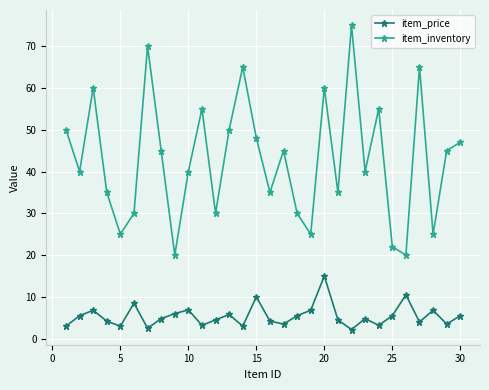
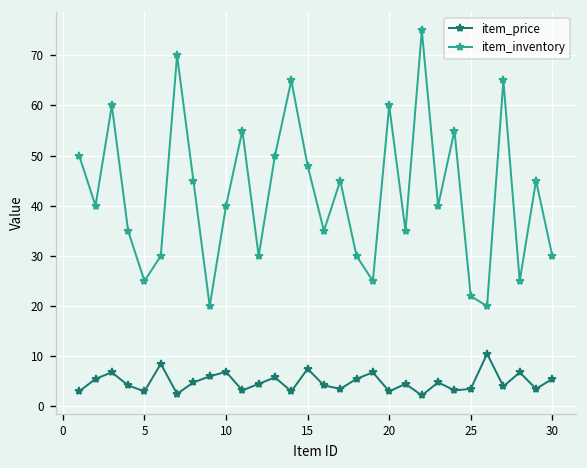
  {
    "item_price": {
      "5": 3,
      "10": 7,
-     "15": 10,
-     "20": 15,
-     "25": 6,
+     "15": 8,
+     "20": 3,
+     "25": 4,
      "30": 6
    },
    "item_inventory": {
      "5": 25,
      "10": 40,
      "15": 48,
      "20": 60,
      "25": 22,
-     "30": 47
+     "30": 30
    }
  }
